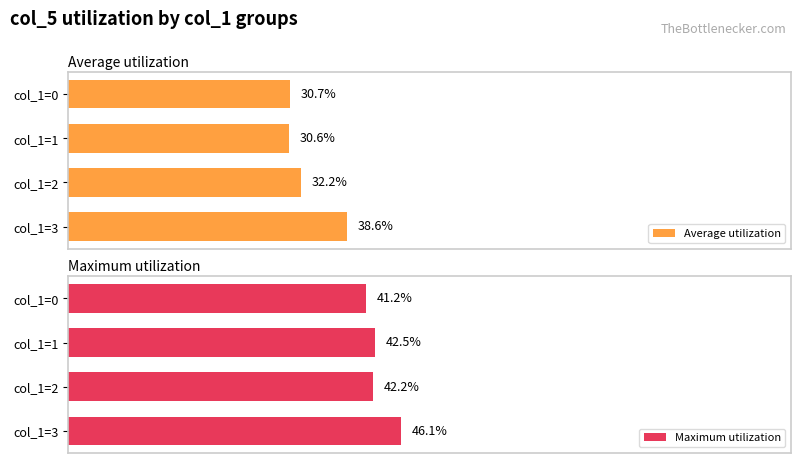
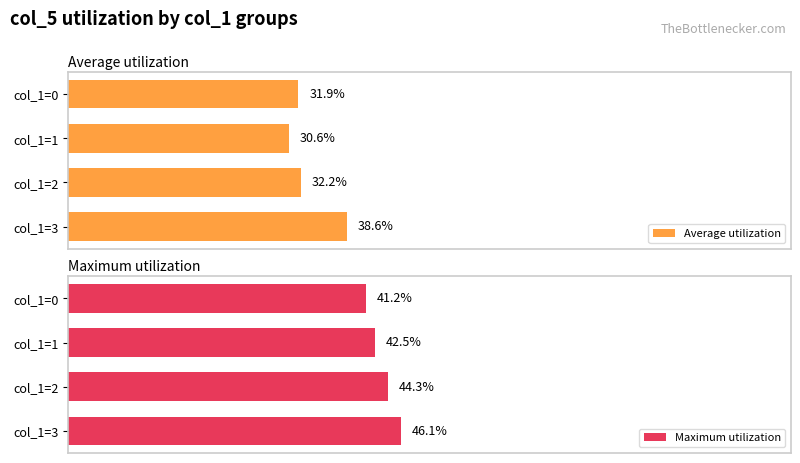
  {
    "Average utilization": {
-     "col_1=0": "30.7%",
+     "col_1=0": "31.9%",
      "col_1=1": "30.6%",
      "col_1=2": "32.2%",
      "col_1=3": "38.6%"
    },
    "Maximum utilization": {
      "col_1=0": "41.2%",
      "col_1=1": "42.5%",
-     "col_1=2": "42.2%",
+     "col_1=2": "44.3%",
      "col_1=3": "46.1%"
    }
  }
